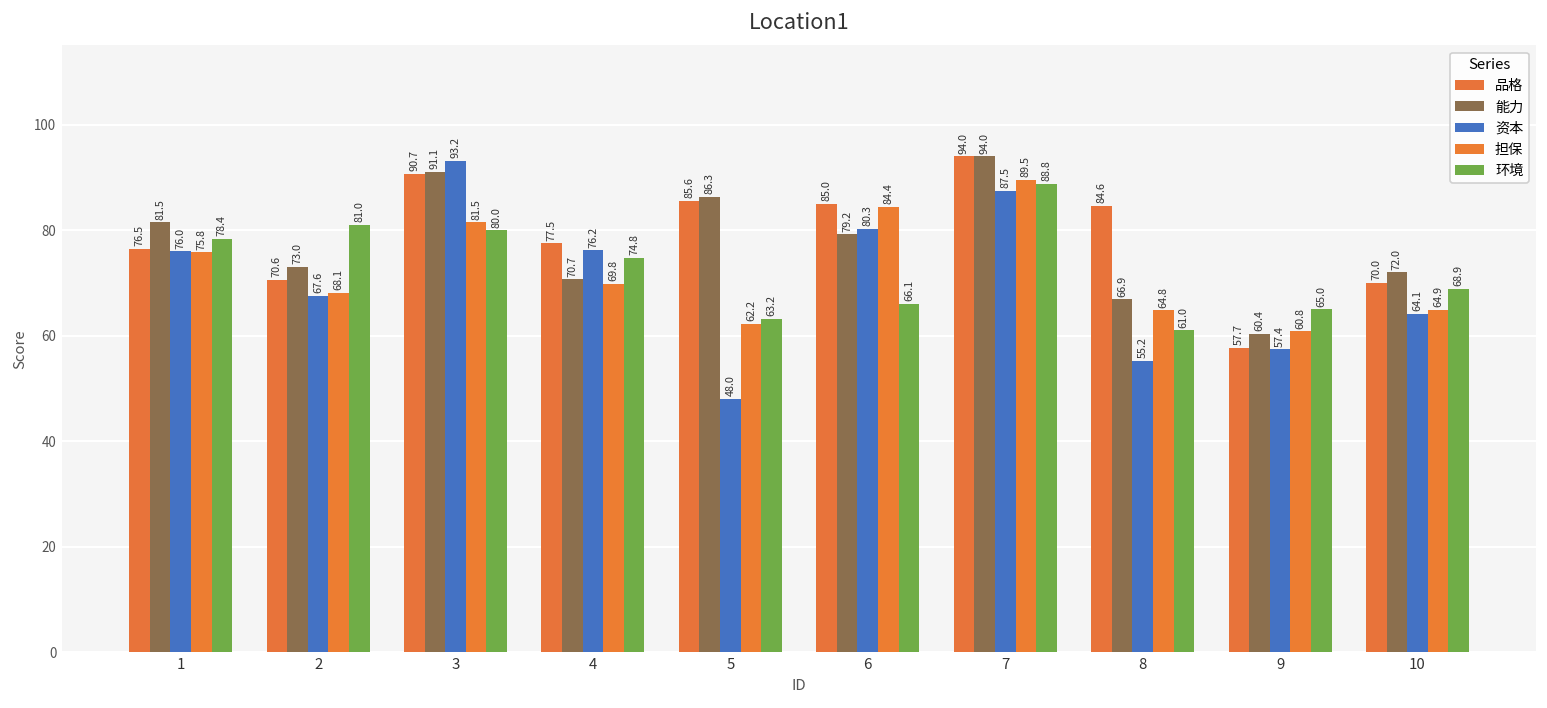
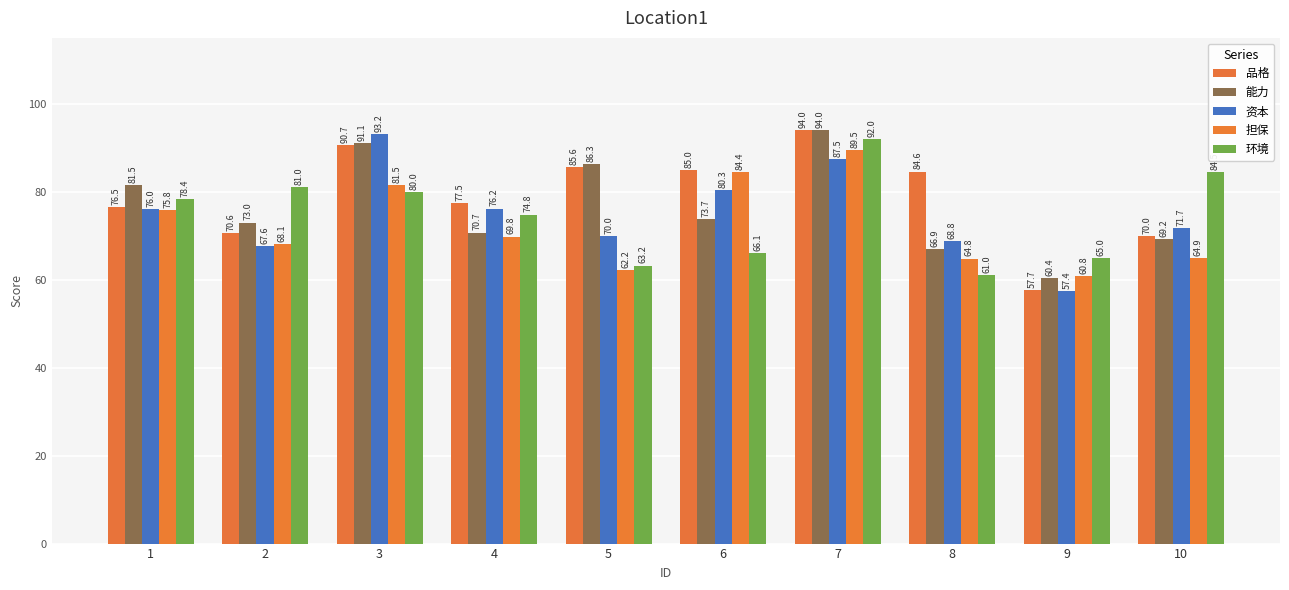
  {
    "能力": {
      "1": 81.5,
      "2": 73.0,
      "3": 91.1,
      "4": 70.7,
      "5": 86.3,
-     "6": 79.2,
+     "6": 73.7,
      "7": 94.0,
      "8": 66.9,
      "9": 60.4,
-     "10": 72.0
+     "10": 69.2
    },
    "资本": {
      "1": 76.0,
      "2": 67.6,
      "3": 93.2,
      "4": 76.2,
-     "5": 48.0,
+     "5": 70.0,
      "6": 80.3,
      "7": 87.5,
-     "8": 55.2,
+     "8": 68.8,
      "9": 57.4,
-     "10": 64.1
+     "10": 71.7
    },
    "环境": {
      "1": 78.4,
      "2": 81.0,
      "3": 80.0,
      "4": 74.8,
      "5": 63.2,
      "6": 66.1,
-     "7": 88.8,
+     "7": 92.0,
      "8": 61.0,
      "9": 65.0,
-     "10": 69
+     "10": 85
    }
  }
